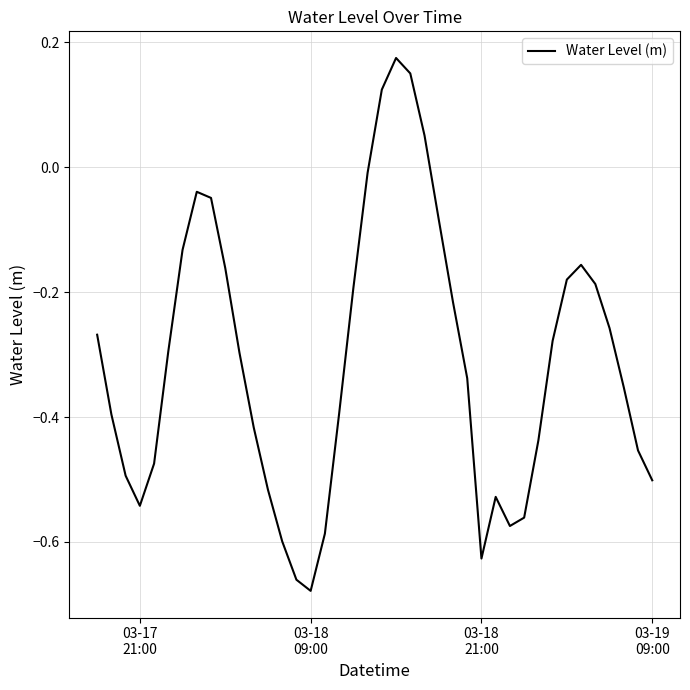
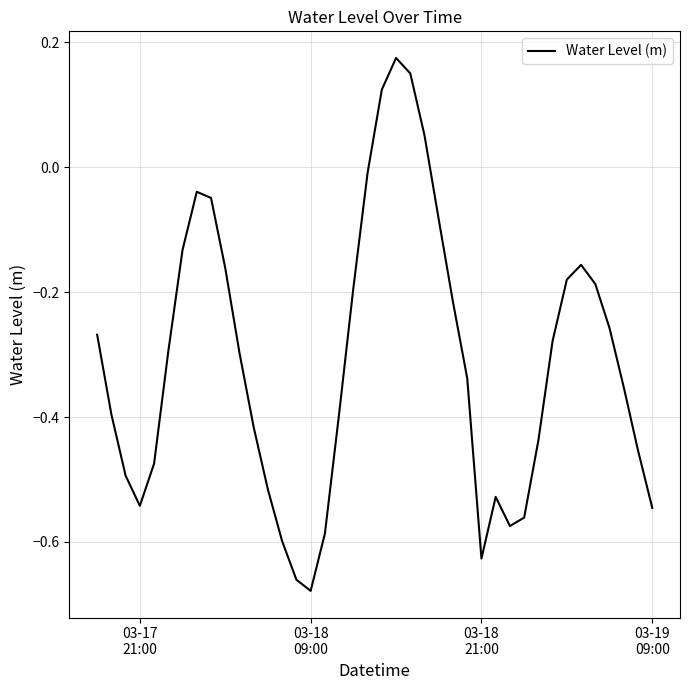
  {
    "03-17 21:00": -0.54,
    "03-18 09:00": -0.68,
    "03-18 21:00": -0.63,
-   "03-19 09:00": -0.50
+   "03-19 09:00": -0.55
  }
